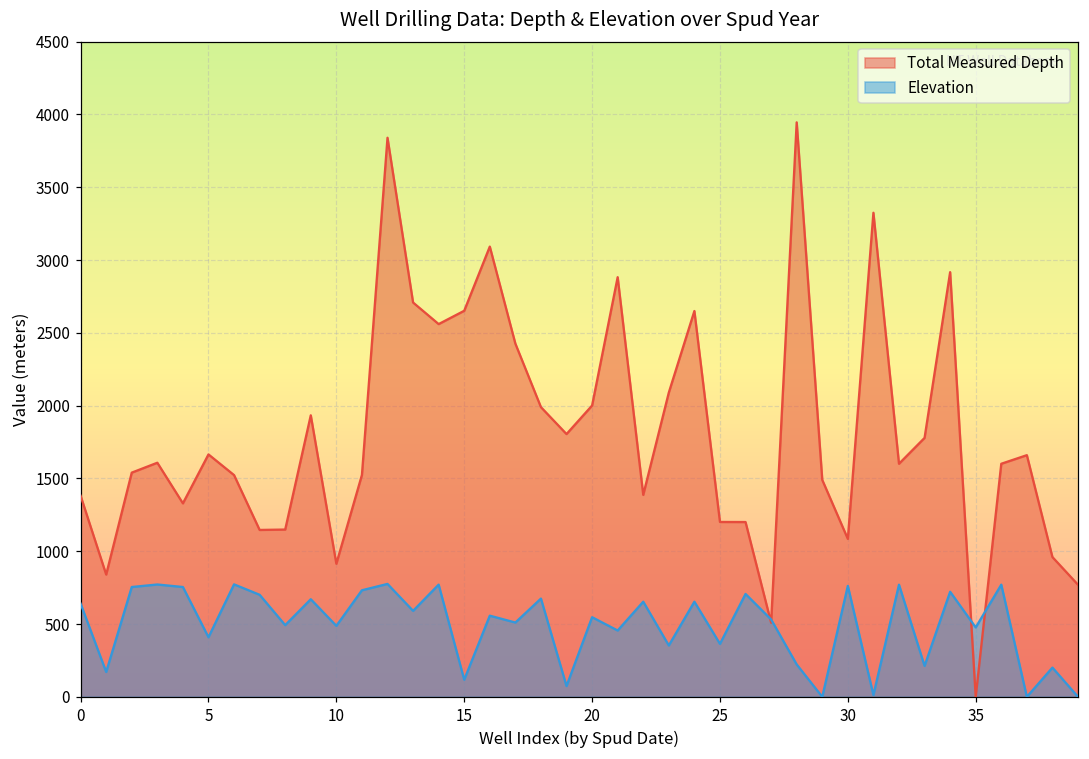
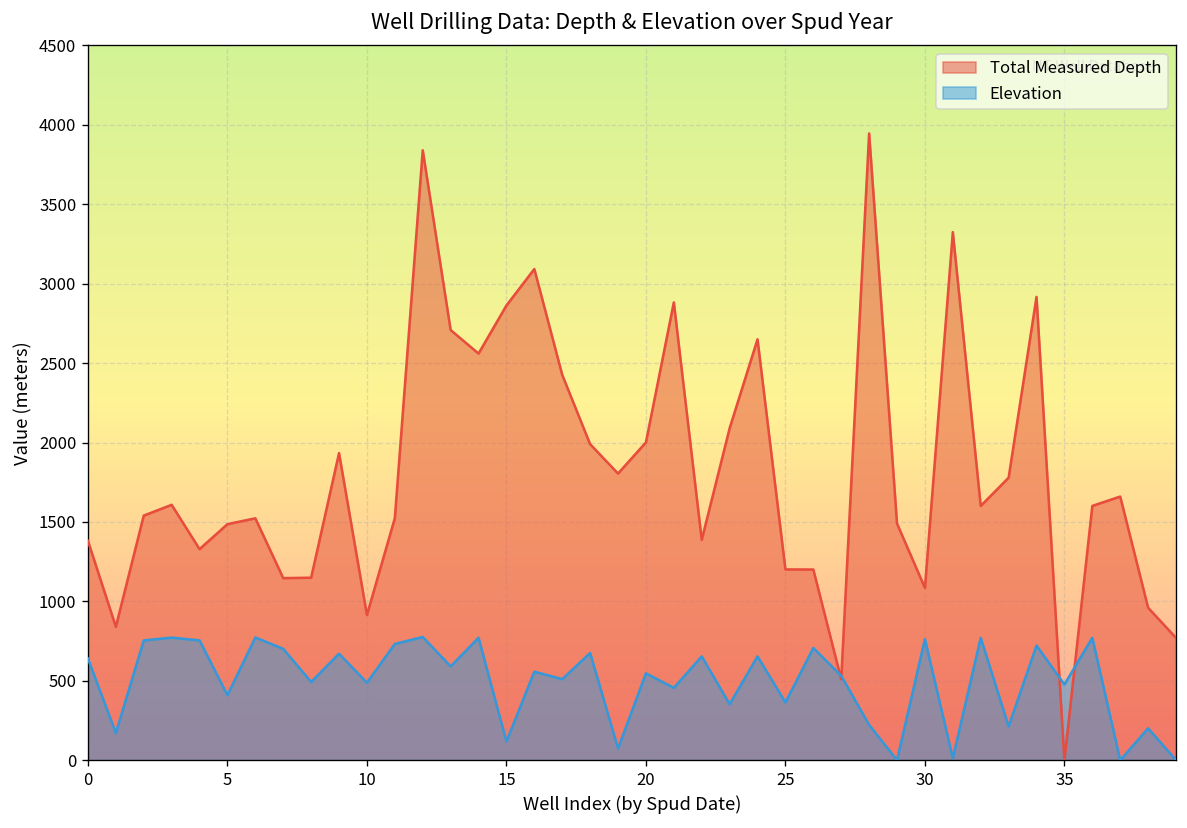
  {
    "Total Measured Depth": {
      "0": 1380,
-     "5": 1670,
+     "5": 1490,
      "10": 910,
-     "15": 2650,
+     "15": 2860,
      "20": 2000,
      "25": 1200,
      "30": 1090,
      "35": 0
    },
    "Elevation": {
      "0": 640,
      "5": 410,
      "10": 490,
      "15": 120,
      "20": 550,
      "25": 360,
      "30": 760,
      "35": 480
    }
  }
